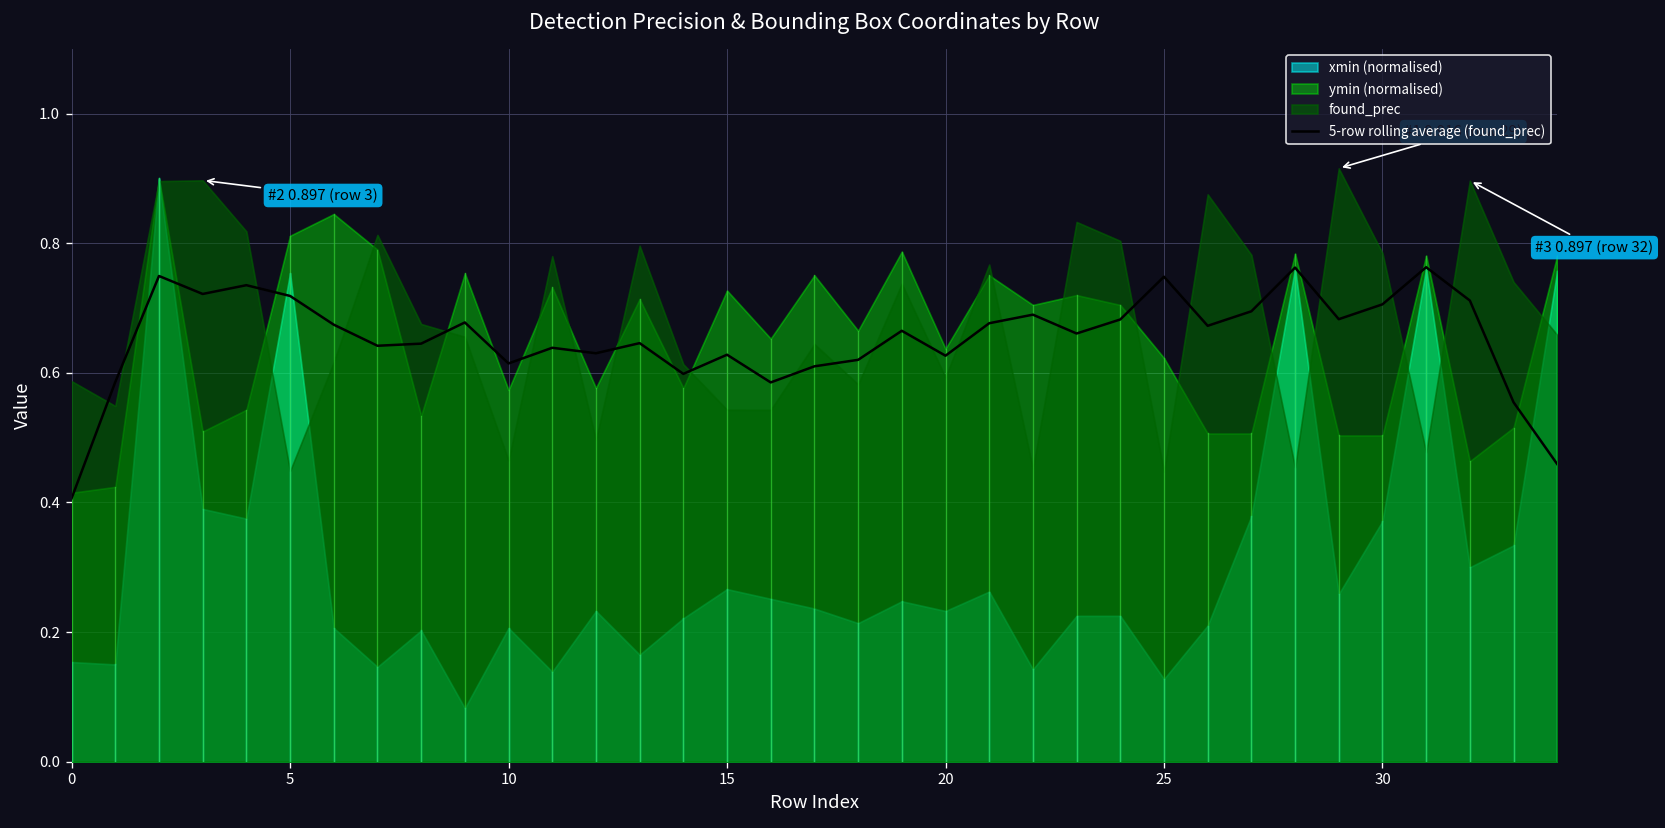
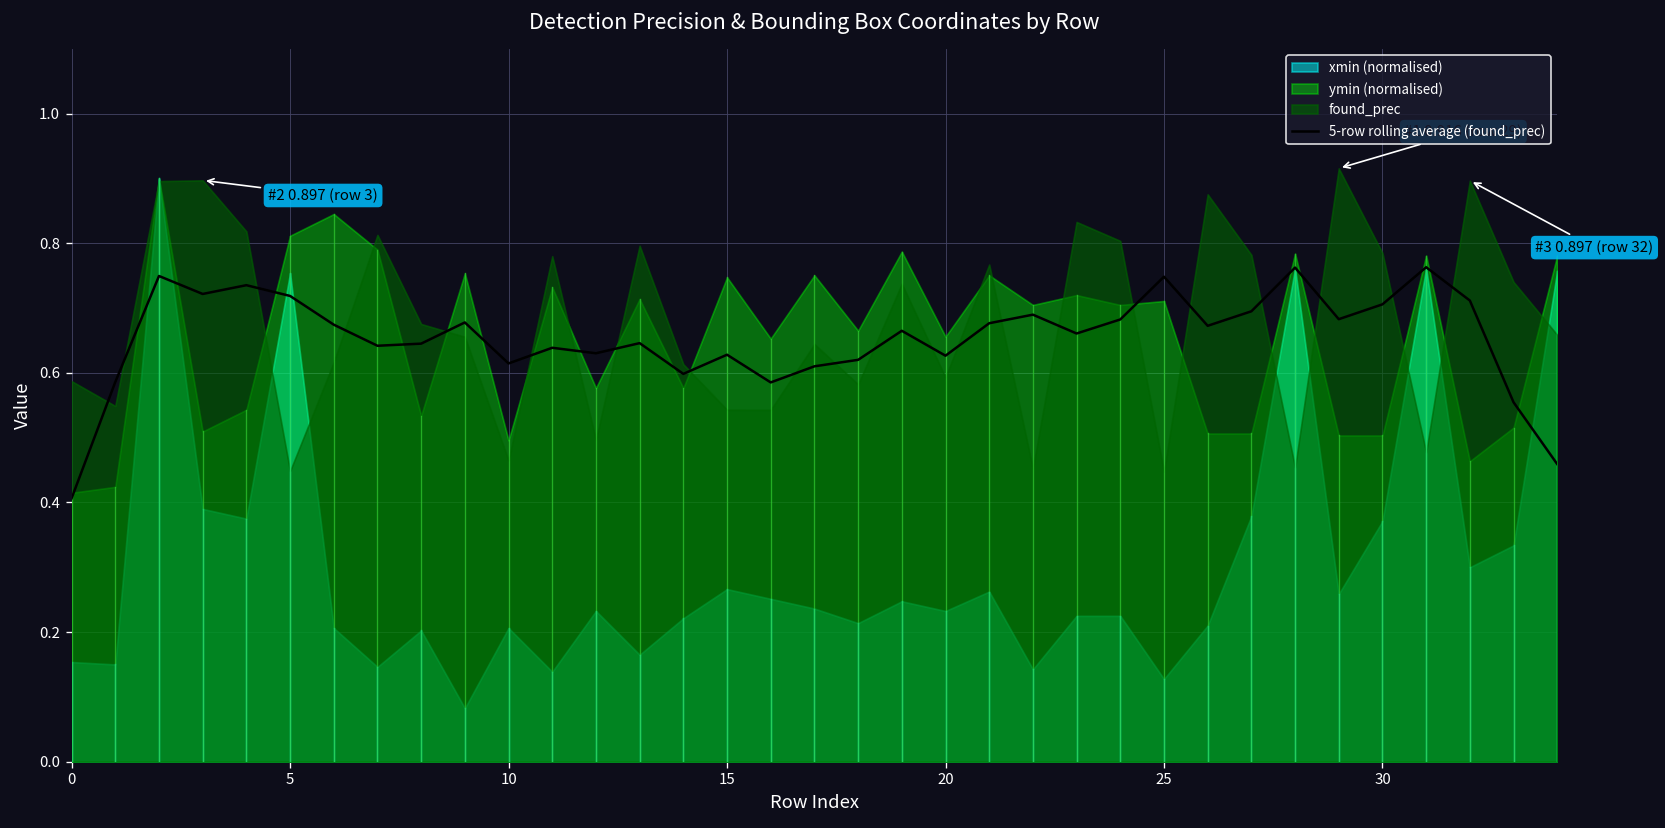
  {
    "ymin (normalised)": {
-     "10": 0.57,
-     "15": 0.73,
-     "20": 0.64,
-     "25": 0.62
+     "10": 0.50,
+     "15": 0.75,
+     "20": 0.66,
+     "25": 0.71
    },
    "found_prec": {
      "0": 0.59,
      "5": 0.45,
      "10": 0.46,
      "15": 0.54,
      "20": 0.59,
      "25": 0.45,
      "30": 0.78
    },
    "5-row rolling average (found_prec)": {
      "0": 0.41,
      "5": 0.72,
      "10": 0.61,
      "15": 0.63,
      "20": 0.63,
      "25": 0.75,
      "30": 0.71
    }
  }
